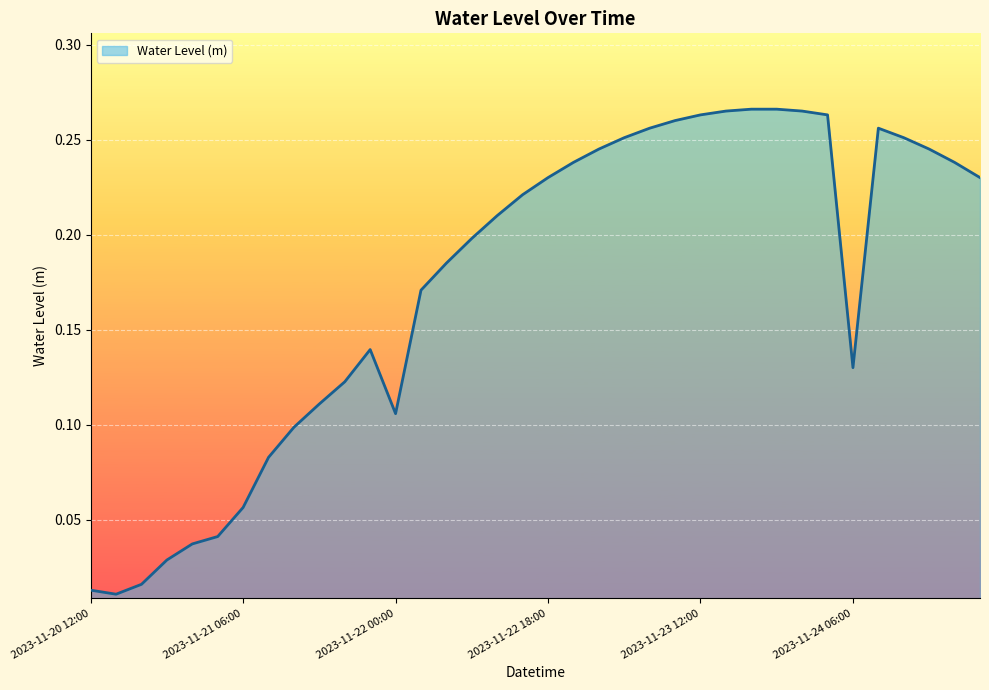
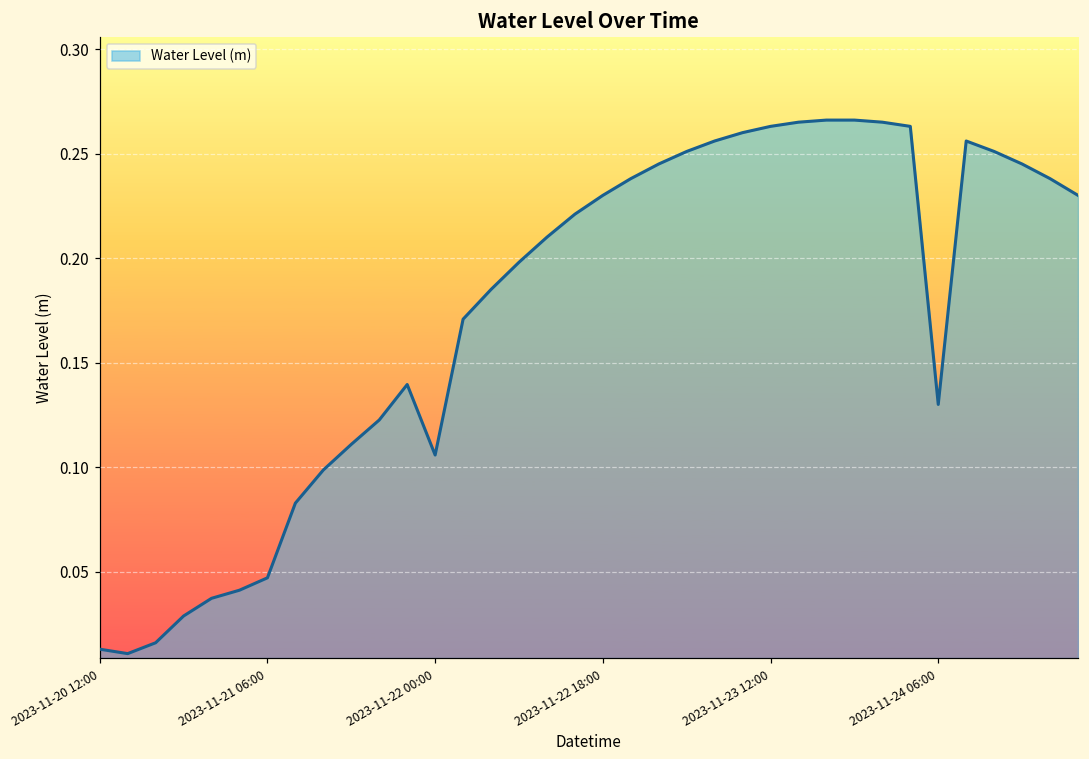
  {
    "2023-11-20 12:00": 0.013,
-   "2023-11-21 06:00": 0.056,
+   "2023-11-21 06:00": 0.047,
    "2023-11-22 00:00": 0.106,
    "2023-11-22 18:00": 0.230,
    "2023-11-23 12:00": 0.263,
    "2023-11-24 06:00": 0.130
  }
